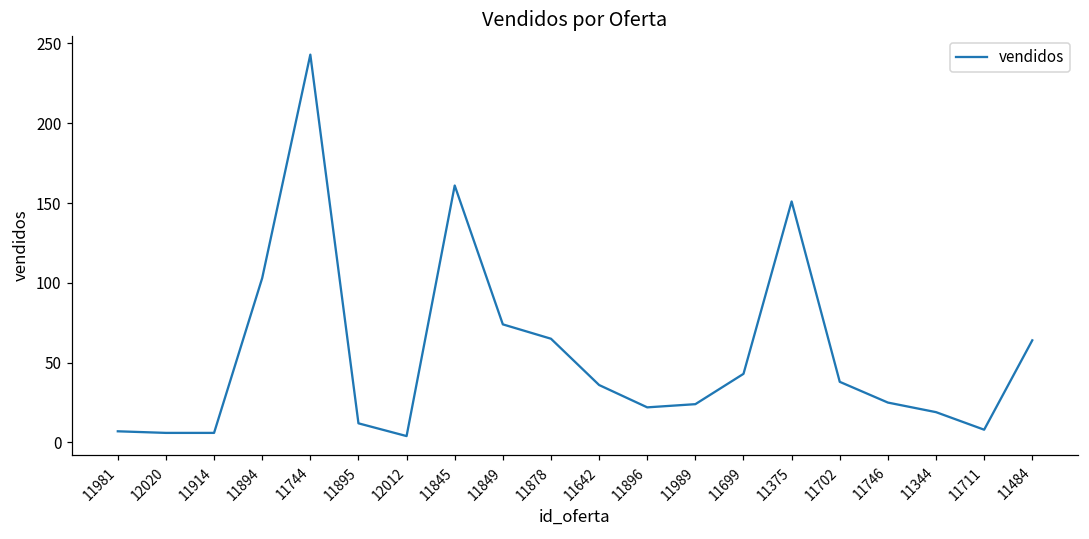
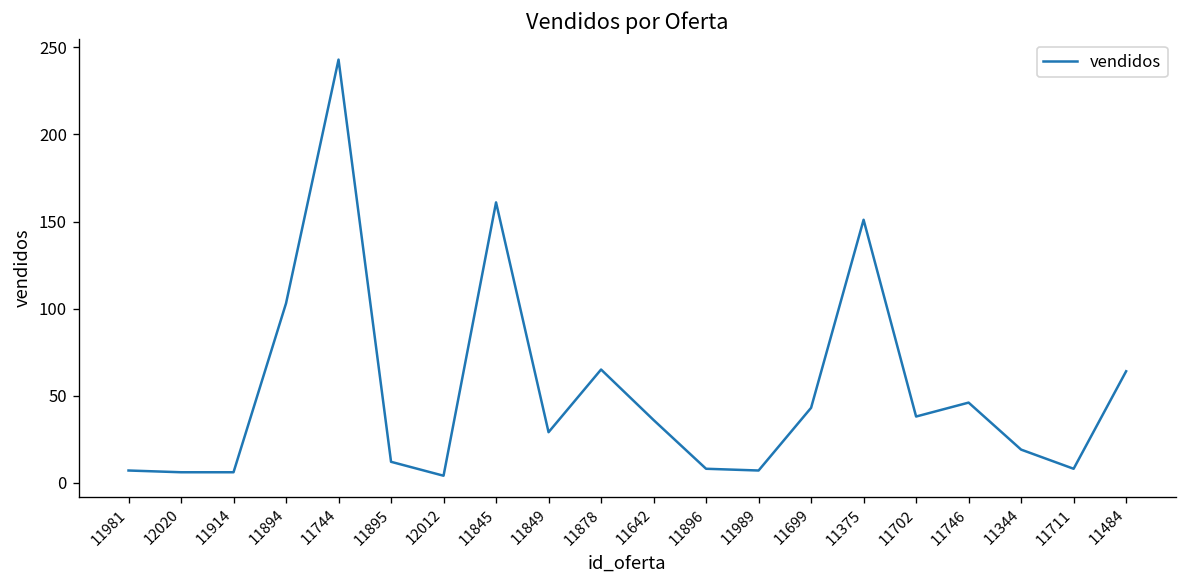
  {
    "11981": 7,
    "12020": 6,
    "11914": 6,
    "11894": 103,
    "11744": 243,
    "11895": 12,
    "12012": 4,
    "11845": 161,
-   "11849": 74,
+   "11849": 29,
    "11878": 65,
    "11642": 36,
-   "11896": 22,
-   "11989": 24,
+   "11896": 8,
+   "11989": 7,
    "11699": 43,
    "11375": 151,
    "11702": 38,
-   "11746": 25,
+   "11746": 46,
    "11344": 19,
    "11711": 8,
    "11484": 64
  }
